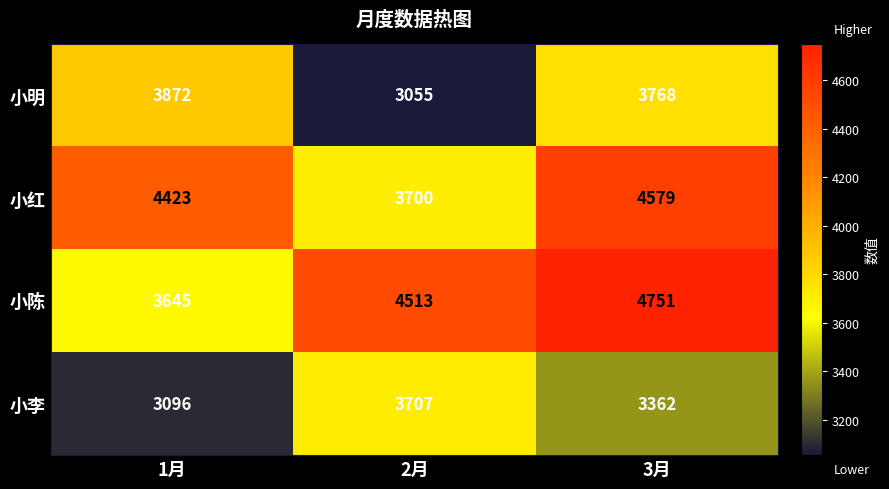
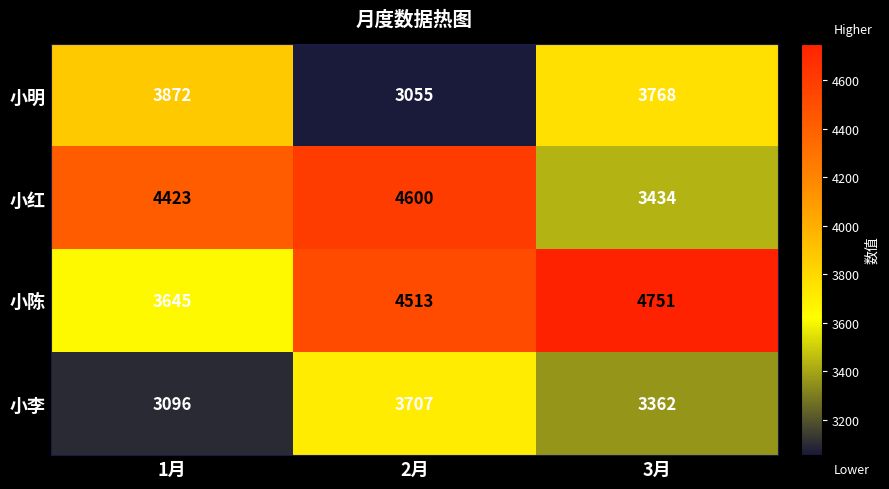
  {
    "小明": {
      "1月": 3872,
      "2月": 3055,
      "3月": 3768
    },
    "小红": {
      "1月": 4423,
-     "2月": 3700,
-     "3月": 4579
+     "2月": 4600,
+     "3月": 3434
    },
    "小陈": {
      "1月": 3645,
      "2月": 4513,
      "3月": 4751
    },
    "小李": {
      "1月": 3096,
      "2月": 3707,
      "3月": 3362
    }
  }
